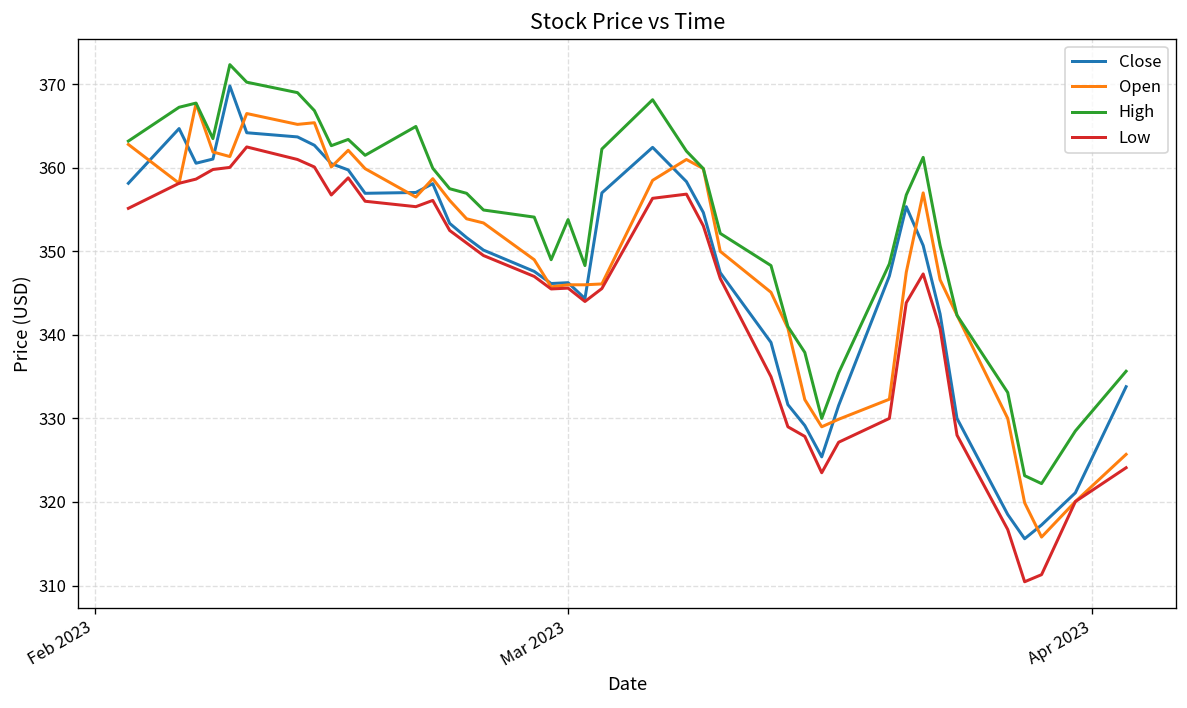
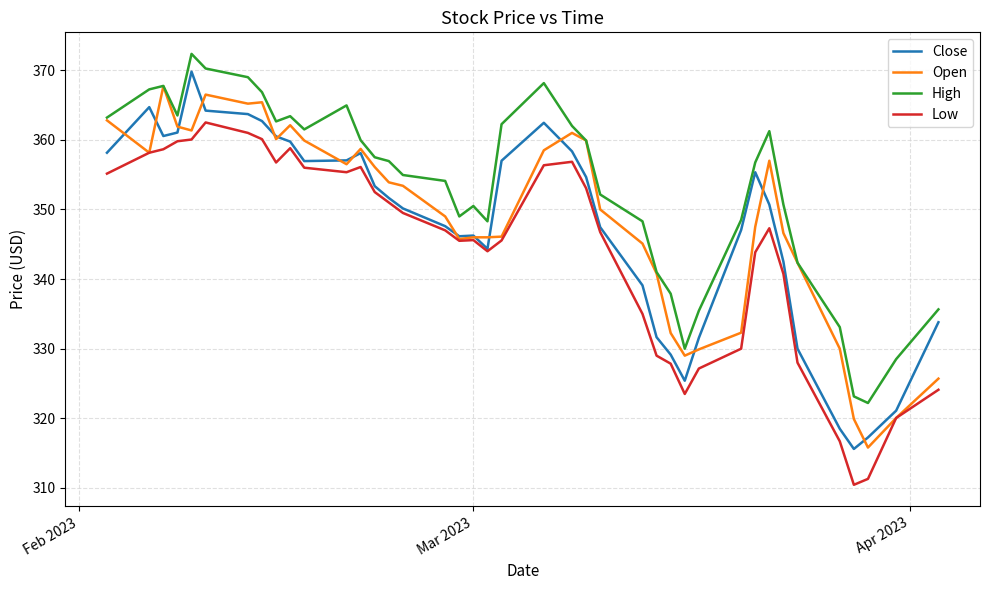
  {
    "High": {
-     "Mar 2023": 354
+     "Mar 2023": 351
    },
    "Low": {
      "Mar 2023": 346
    }
  }
